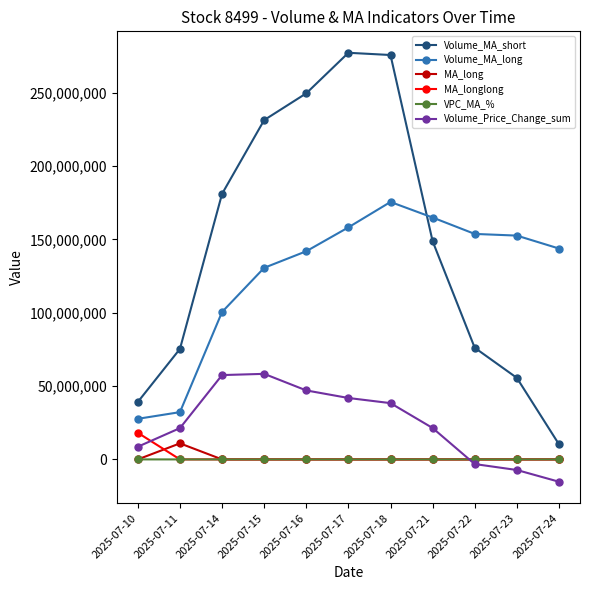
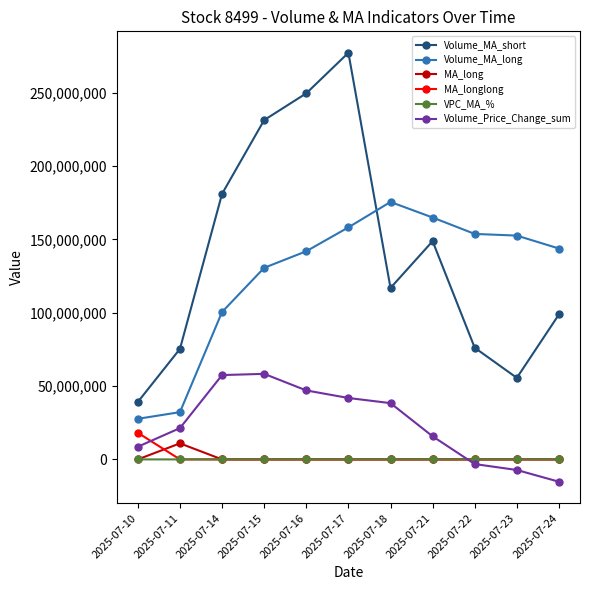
  {
    "Volume_MA_short": {
      "2025-07-10": "39,000,000",
      "2025-07-11": "75,000,000",
      "2025-07-14": "181,000,000",
      "2025-07-15": "231,000,000",
      "2025-07-16": "250,000,000",
      "2025-07-17": "277,000,000",
-     "2025-07-18": "276,000,000",
+     "2025-07-18": "117,000,000",
      "2025-07-21": "149,000,000",
      "2025-07-22": "76,000,000",
      "2025-07-23": "56,000,000",
-     "2025-07-24": "10,000,000"
+     "2025-07-24": "99,000,000"
    },
    "Volume_MA_long": {
      "2025-07-10": "28,000,000",
      "2025-07-11": "32,000,000",
      "2025-07-14": "101,000,000",
      "2025-07-15": "131,000,000",
      "2025-07-16": "142,000,000",
      "2025-07-17": "158,000,000",
      "2025-07-18": "176,000,000",
      "2025-07-21": "165,000,000",
      "2025-07-22": "154,000,000",
      "2025-07-23": "153,000,000",
      "2025-07-24": "144,000,000"
    },
    "MA_long": {
      "2025-07-11": "11,000,000"
    },
    "MA_longlong": {
      "2025-07-10": "18,000,000"
    },
    "Volume_Price_Change_sum": {
      "2025-07-10": "9,000,000",
      "2025-07-11": "21,000,000",
      "2025-07-14": "57,000,000",
      "2025-07-15": "58,000,000",
      "2025-07-16": "47,000,000",
      "2025-07-17": "42,000,000",
      "2025-07-18": "38,000,000",
-     "2025-07-21": "21,000,000",
+     "2025-07-21": "16,000,000",
      "2025-07-22": "-3,000,000",
      "2025-07-23": "-7,000,000",
      "2025-07-24": "-15,000,000"
    }
  }
